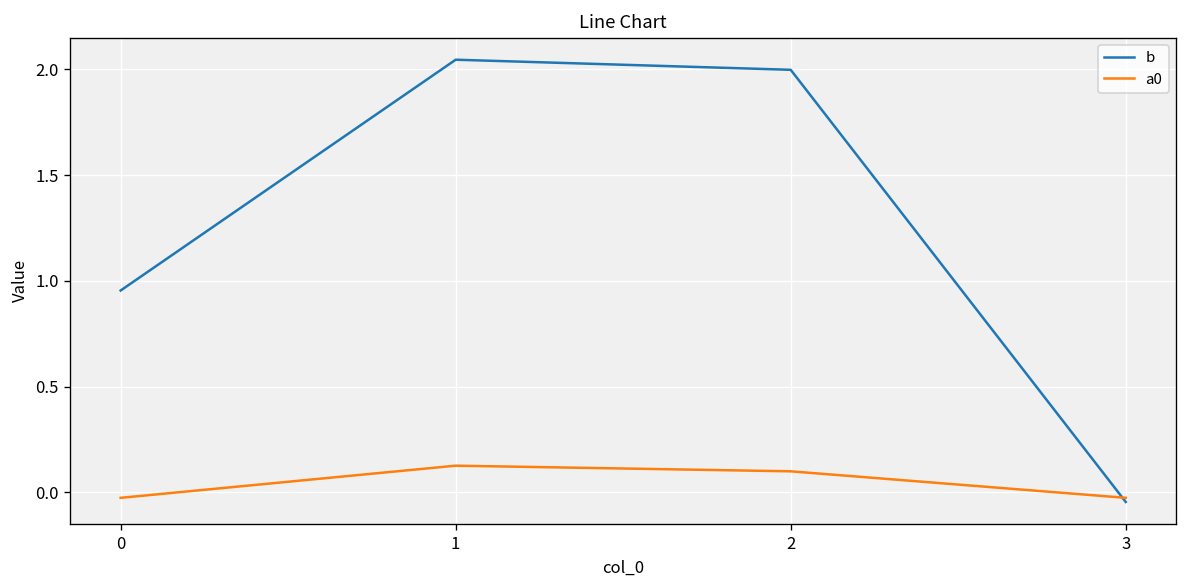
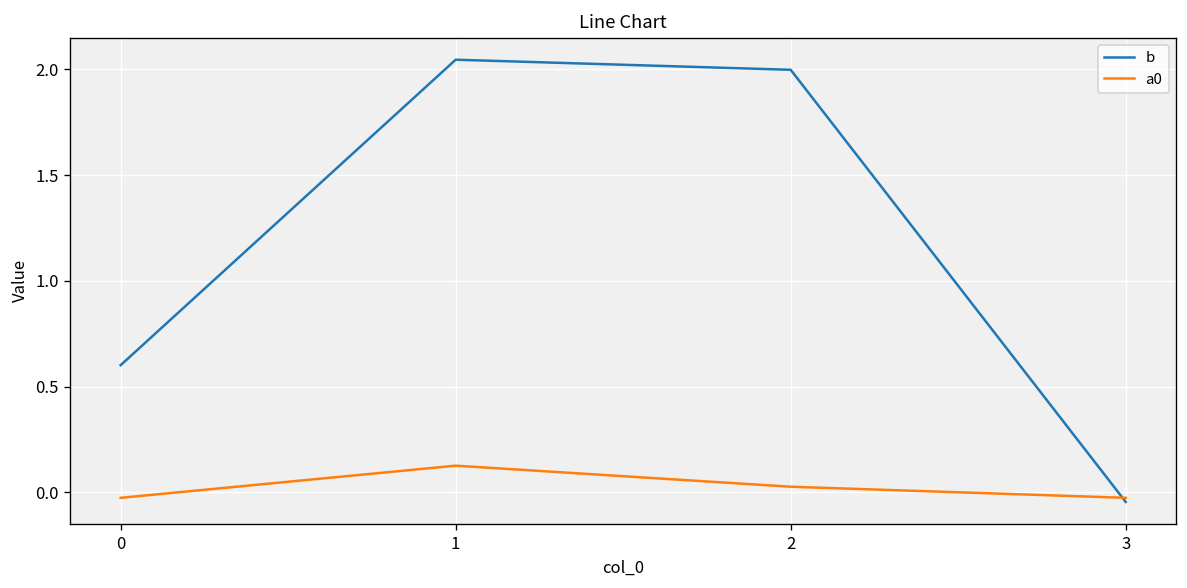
  {
    "b": {
-     "0": 0.95,
+     "0": 0.60,
      "1": 2.05,
      "2": 2.00,
      "3": -0.05
    },
    "a0": {
      "0": -0.03,
      "1": 0.13,
-     "2": 0.10,
+     "2": 0.03,
      "3": -0.03
    }
  }
